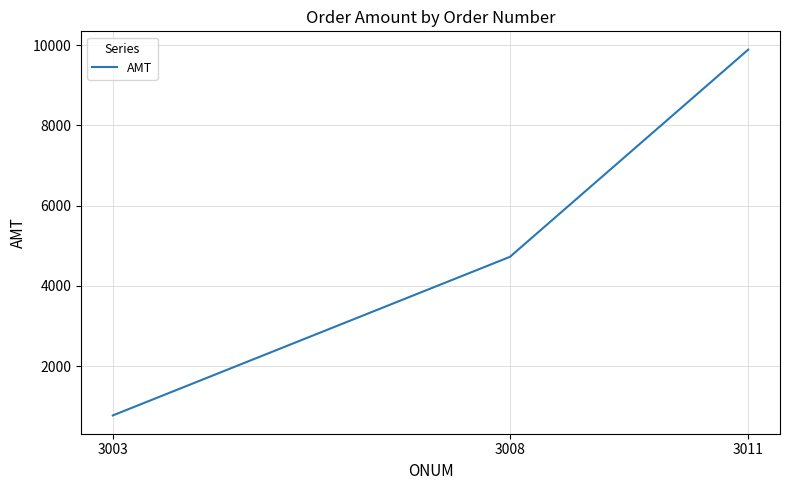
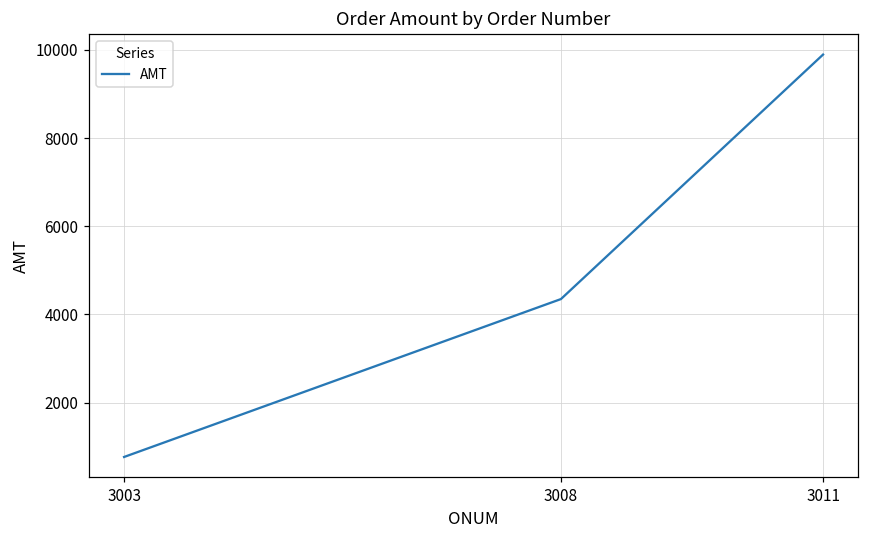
  {
    "3003": 800,
-   "3008": 4700,
+   "3008": 4300,
    "3011": 9900
  }
